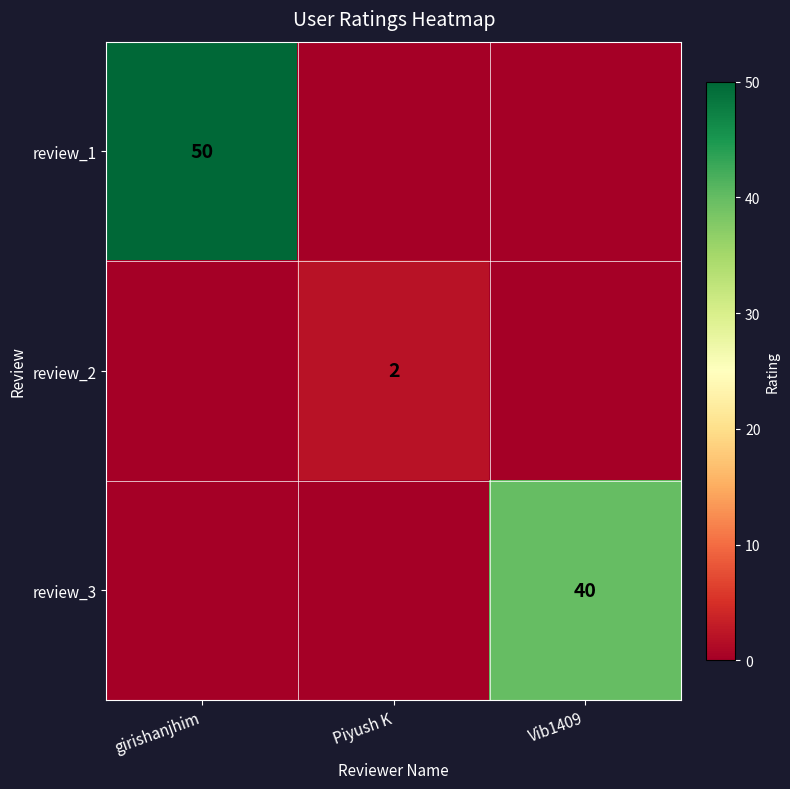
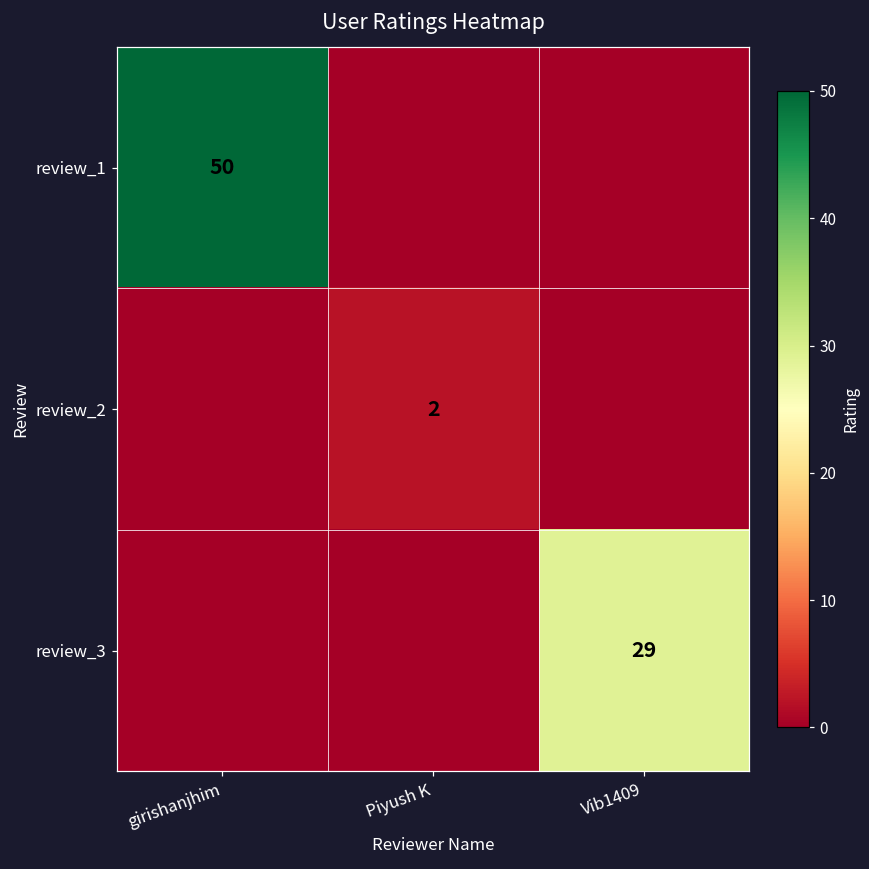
  {
    "review_1": {
      "girishanjhim": 50
    },
    "review_2": {
      "Piyush K": 2
    },
    "review_3": {
-     "Vib1409": 40
+     "Vib1409": 29
    }
  }
